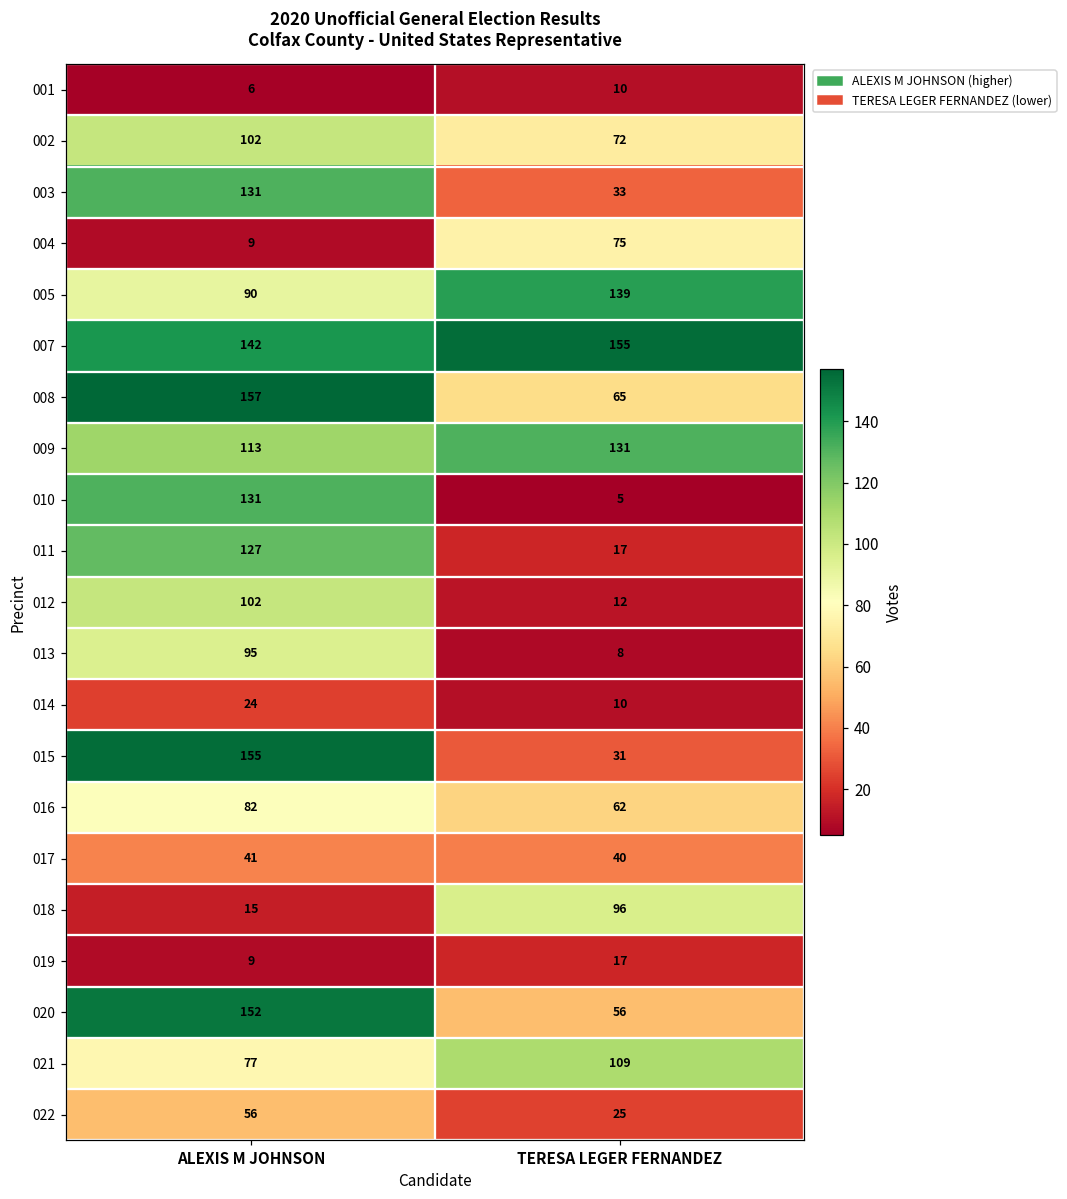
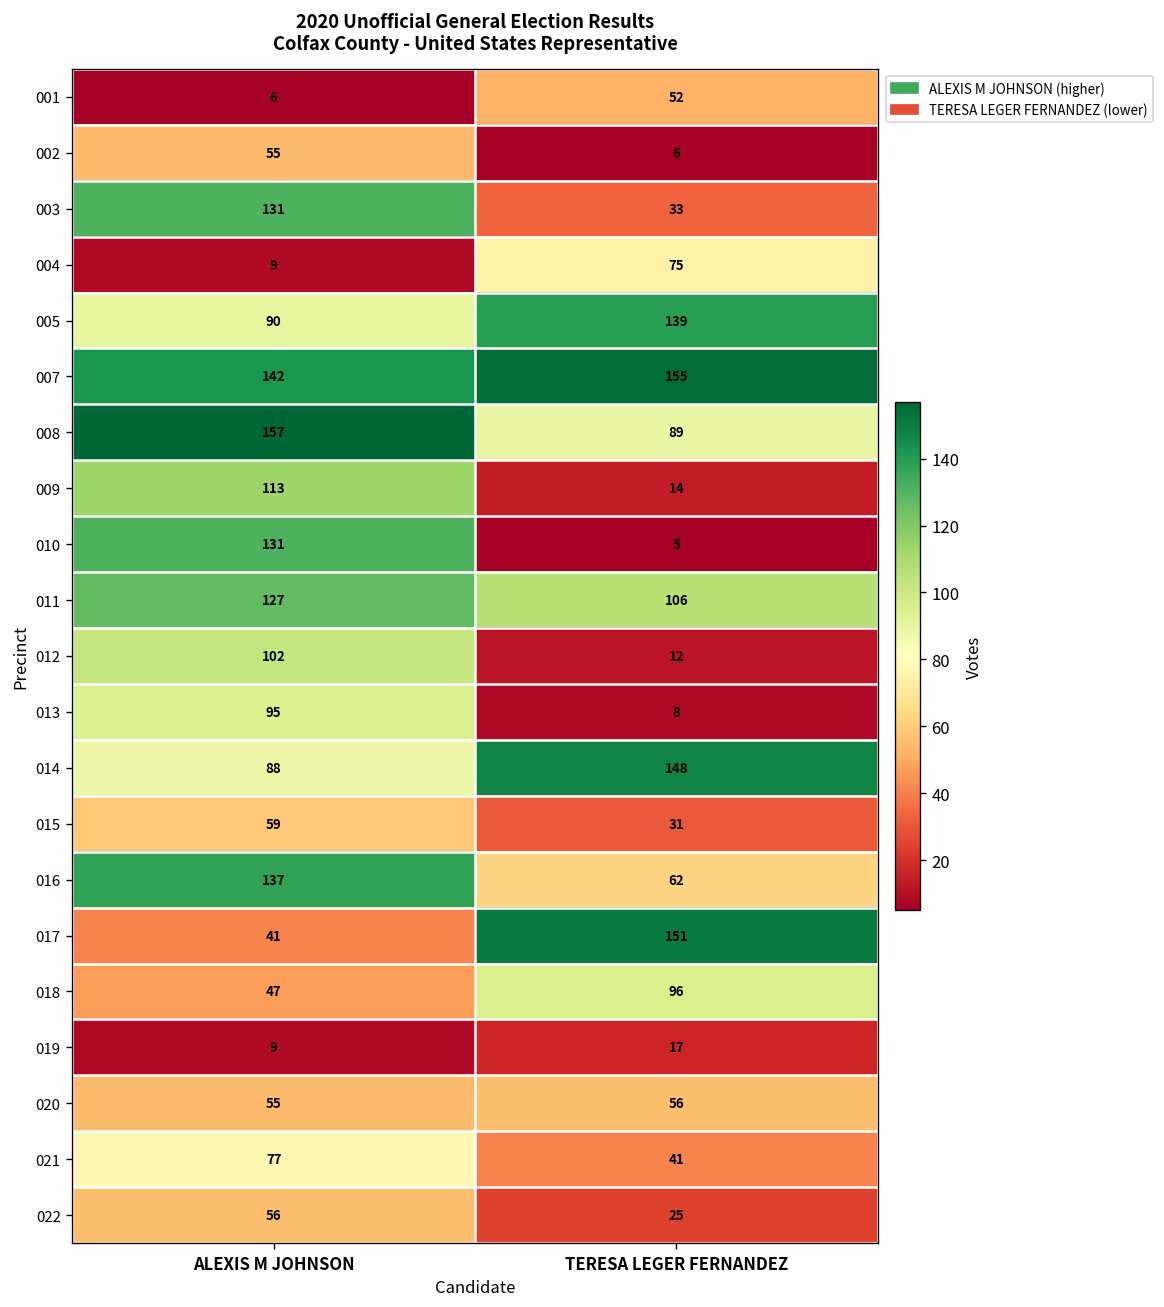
  {
    "001": {
      "ALEXIS M JOHNSON": 6,
-     "TERESA LEGER FERNANDEZ": 10
+     "TERESA LEGER FERNANDEZ": 52
    },
    "002": {
-     "ALEXIS M JOHNSON": 102,
-     "TERESA LEGER FERNANDEZ": 72
+     "ALEXIS M JOHNSON": 55,
+     "TERESA LEGER FERNANDEZ": 6
    },
    "003": {
      "ALEXIS M JOHNSON": 131,
      "TERESA LEGER FERNANDEZ": 33
    },
    "004": {
      "ALEXIS M JOHNSON": 9,
      "TERESA LEGER FERNANDEZ": 75
    },
    "005": {
      "ALEXIS M JOHNSON": 90,
      "TERESA LEGER FERNANDEZ": 139
    },
    "007": {
      "ALEXIS M JOHNSON": 142,
      "TERESA LEGER FERNANDEZ": 155
    },
    "008": {
      "ALEXIS M JOHNSON": 157,
-     "TERESA LEGER FERNANDEZ": 65
+     "TERESA LEGER FERNANDEZ": 89
    },
    "009": {
      "ALEXIS M JOHNSON": 113,
-     "TERESA LEGER FERNANDEZ": 131
+     "TERESA LEGER FERNANDEZ": 14
    },
    "010": {
      "ALEXIS M JOHNSON": 131,
      "TERESA LEGER FERNANDEZ": 5
    },
    "011": {
      "ALEXIS M JOHNSON": 127,
-     "TERESA LEGER FERNANDEZ": 17
+     "TERESA LEGER FERNANDEZ": 106
    },
    "012": {
      "ALEXIS M JOHNSON": 102,
      "TERESA LEGER FERNANDEZ": 12
    },
    "013": {
      "ALEXIS M JOHNSON": 95,
      "TERESA LEGER FERNANDEZ": 8
    },
    "014": {
-     "ALEXIS M JOHNSON": 24,
-     "TERESA LEGER FERNANDEZ": 10
+     "ALEXIS M JOHNSON": 88,
+     "TERESA LEGER FERNANDEZ": 148
    },
    "015": {
-     "ALEXIS M JOHNSON": 155,
+     "ALEXIS M JOHNSON": 59,
      "TERESA LEGER FERNANDEZ": 31
    },
    "016": {
-     "ALEXIS M JOHNSON": 82,
+     "ALEXIS M JOHNSON": 137,
      "TERESA LEGER FERNANDEZ": 62
    },
    "017": {
      "ALEXIS M JOHNSON": 41,
-     "TERESA LEGER FERNANDEZ": 40
+     "TERESA LEGER FERNANDEZ": 151
    },
    "018": {
-     "ALEXIS M JOHNSON": 15,
+     "ALEXIS M JOHNSON": 47,
      "TERESA LEGER FERNANDEZ": 96
    },
    "019": {
      "ALEXIS M JOHNSON": 9,
      "TERESA LEGER FERNANDEZ": 17
    },
    "020": {
-     "ALEXIS M JOHNSON": 152,
+     "ALEXIS M JOHNSON": 55,
      "TERESA LEGER FERNANDEZ": 56
    },
    "021": {
      "ALEXIS M JOHNSON": 77,
-     "TERESA LEGER FERNANDEZ": 109
+     "TERESA LEGER FERNANDEZ": 41
    },
    "022": {
      "ALEXIS M JOHNSON": 56,
      "TERESA LEGER FERNANDEZ": 25
    }
  }
